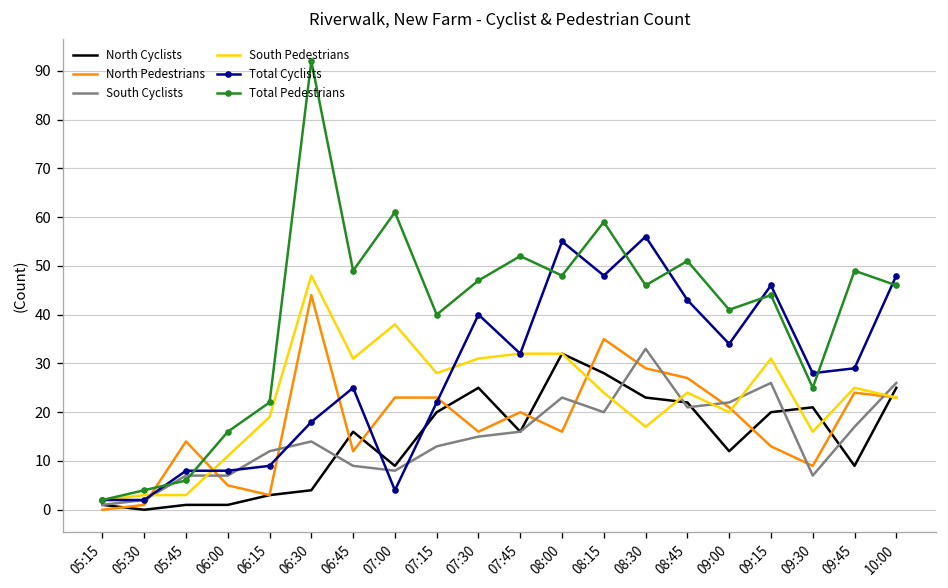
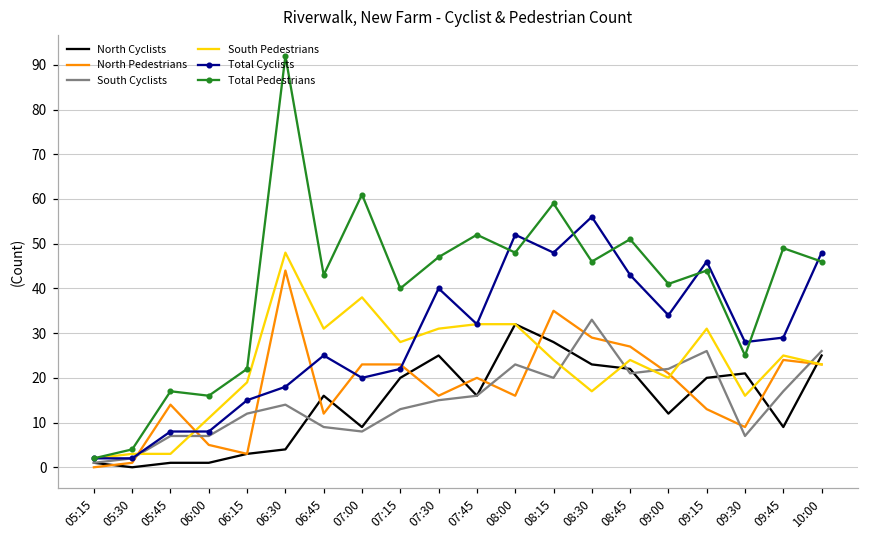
  {
    "North Cyclists": {
      "05:30": 0,
      "05:45": 1,
      "06:00": 1,
      "06:30": 4,
      "06:45": 16,
      "07:00": 9,
      "07:15": 20,
      "07:30": 25,
      "08:15": 28,
      "08:30": 23,
      "08:45": 22,
      "09:00": 12,
      "09:15": 20,
      "09:30": 21,
      "09:45": 9,
      "10:00": 25
    },
    "North Pedestrians": {
      "05:15": 0,
      "05:30": 1,
      "05:45": 14,
      "06:00": 5,
      "06:30": 44,
      "06:45": 12,
      "07:00": 23,
      "07:15": 23,
      "07:30": 16,
      "07:45": 20,
      "08:00": 16,
      "08:15": 35,
      "08:30": 29,
      "08:45": 27,
      "09:00": 21,
      "09:15": 13,
      "09:30": 9,
      "09:45": 24
    },
    "South Cyclists": {
      "05:45": 7,
      "06:00": 7,
      "06:15": 12,
      "06:30": 14,
      "06:45": 9,
      "07:00": 8,
      "07:15": 13,
      "07:30": 15,
      "08:00": 23,
      "08:15": 20,
      "08:30": 33,
      "08:45": 21,
      "09:00": 22,
      "09:15": 26,
      "09:30": 7,
      "09:45": 17,
      "10:00": 26
    },
    "South Pedestrians": {
      "05:30": 3,
      "05:45": 3,
      "06:00": 11,
      "06:15": 19,
      "06:30": 48,
      "06:45": 31,
      "07:00": 38,
      "07:15": 28,
      "07:30": 31,
      "08:15": 24,
      "08:30": 17,
      "08:45": 24,
      "09:00": 20,
      "09:15": 31,
      "09:30": 16,
      "09:45": 25
    },
    "Total Cyclists": {
      "05:45": 8,
      "06:00": 8,
-     "06:15": 9,
+     "06:15": 15,
      "06:30": 18,
      "06:45": 25,
-     "07:00": 4,
+     "07:00": 20,
      "07:15": 22,
      "07:30": 40,
-     "08:00": 55,
+     "08:00": 52,
      "08:15": 48,
      "08:30": 56,
      "08:45": 43,
      "09:00": 34,
      "09:15": 46,
      "09:30": 28,
      "09:45": 29,
      "10:00": 48
    },
    "Total Pedestrians": {
      "05:30": 4,
-     "05:45": 6,
+     "05:45": 17,
      "06:00": 16,
      "06:15": 22,
      "06:30": 92,
-     "06:45": 49,
+     "06:45": 43,
      "07:00": 61,
      "07:15": 40,
      "07:30": 47,
      "07:45": 52,
      "08:00": 48,
      "08:15": 59,
      "08:30": 46,
      "08:45": 51,
      "09:00": 41,
      "09:15": 44,
      "09:30": 25,
      "09:45": 49,
      "10:00": 46
    }
  }
